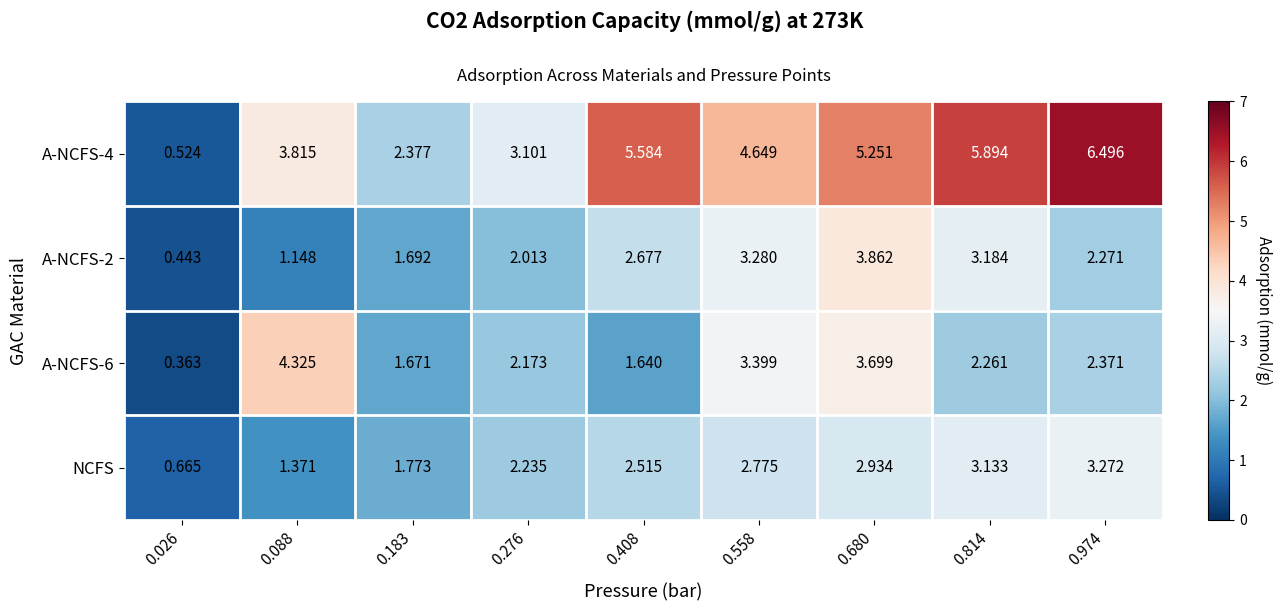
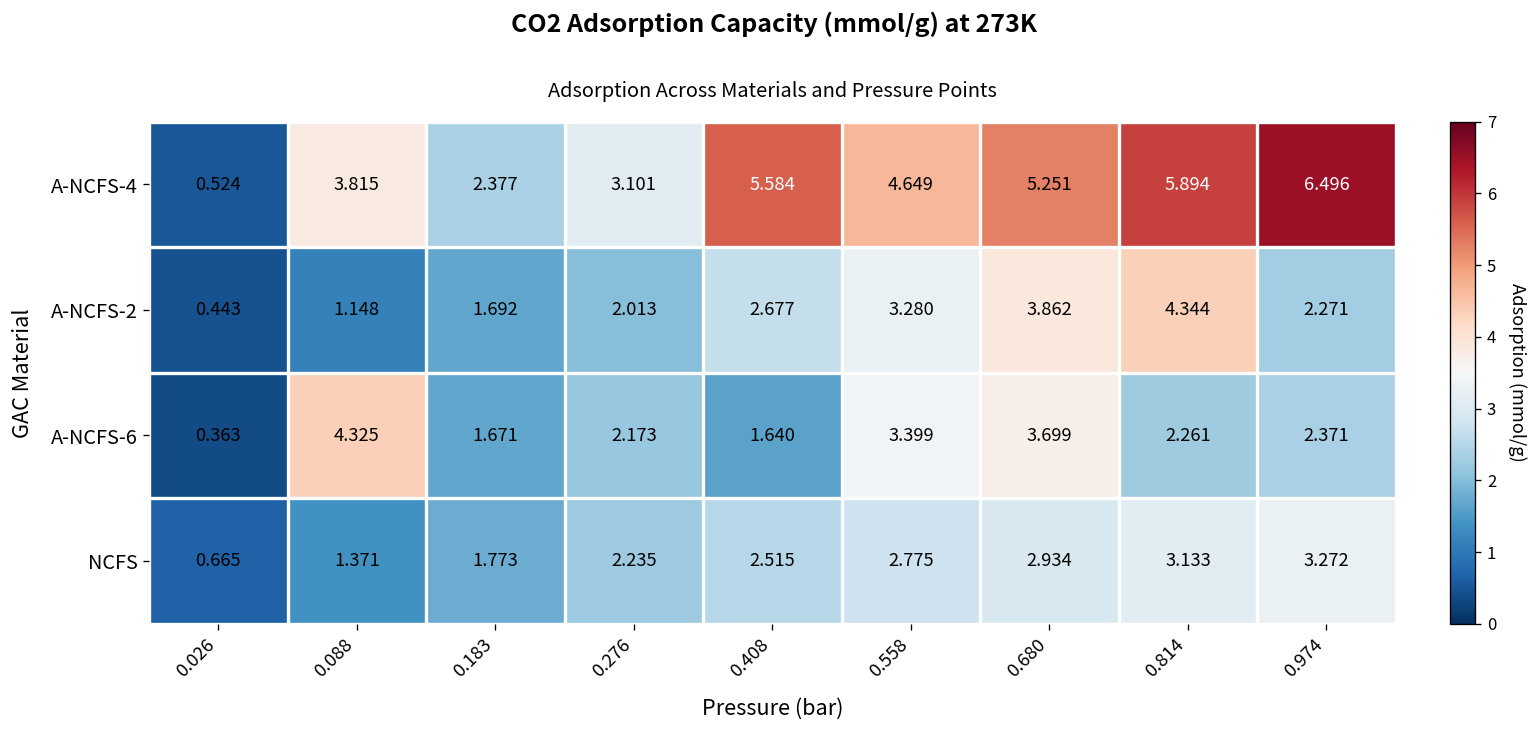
  {
    "A-NCFS-4": {
      "0.026": 0.524,
      "0.088": 3.815,
      "0.183": 2.377,
      "0.276": 3.101,
      "0.408": 5.584,
      "0.558": 4.649,
      "0.680": 5.251,
      "0.814": 5.894,
      "0.974": 6.496
    },
    "A-NCFS-2": {
      "0.026": 0.443,
      "0.088": 1.148,
      "0.183": 1.692,
      "0.276": 2.013,
      "0.408": 2.677,
      "0.558": 3.280,
      "0.680": 3.862,
-     "0.814": 3.184,
+     "0.814": 4.344,
      "0.974": 2.271
    },
    "A-NCFS-6": {
      "0.026": 0.363,
      "0.088": 4.325,
      "0.183": 1.671,
      "0.276": 2.173,
      "0.408": 1.640,
      "0.558": 3.399,
      "0.680": 3.699,
      "0.814": 2.261,
      "0.974": 2.371
    },
    "NCFS": {
      "0.026": 0.665,
      "0.088": 1.371,
      "0.183": 1.773,
      "0.276": 2.235,
      "0.408": 2.515,
      "0.558": 2.775,
      "0.680": 2.934,
      "0.814": 3.133,
      "0.974": 3.272
    }
  }
